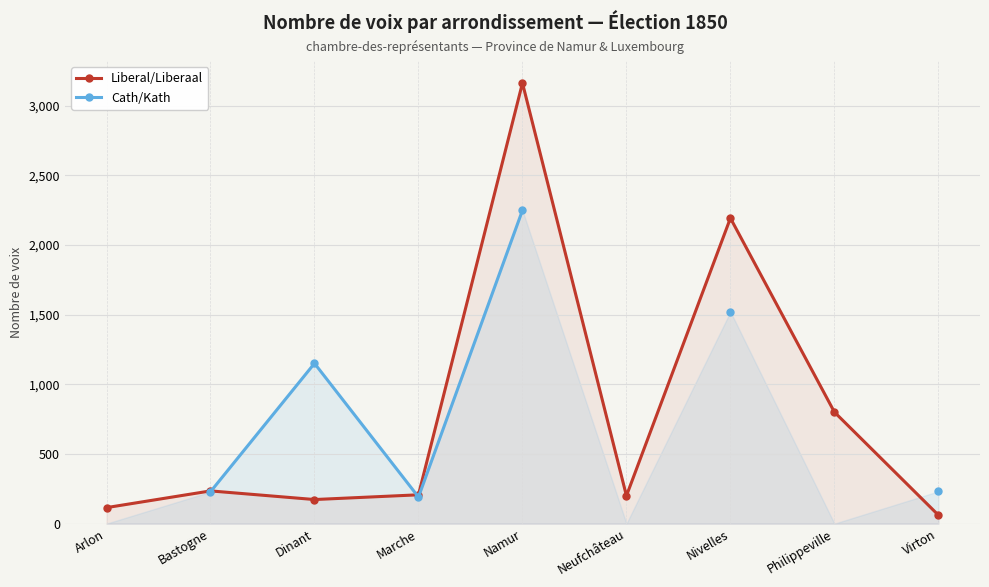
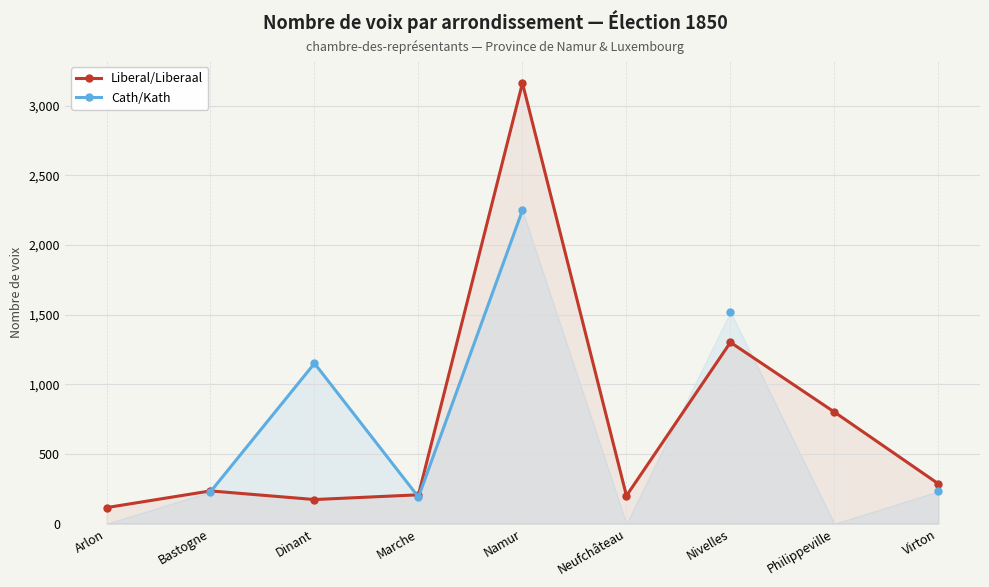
  {
    "Liberal/Liberaal": {
      "Arlon": "120",
      "Dinant": "170",
      "Namur": "3,160",
      "Neufchâteau": "200",
-     "Nivelles": "2,190",
+     "Nivelles": "1,300",
      "Philippeville": "800",
-     "Virton": "60"
+     "Virton": "290"
    }
  }
